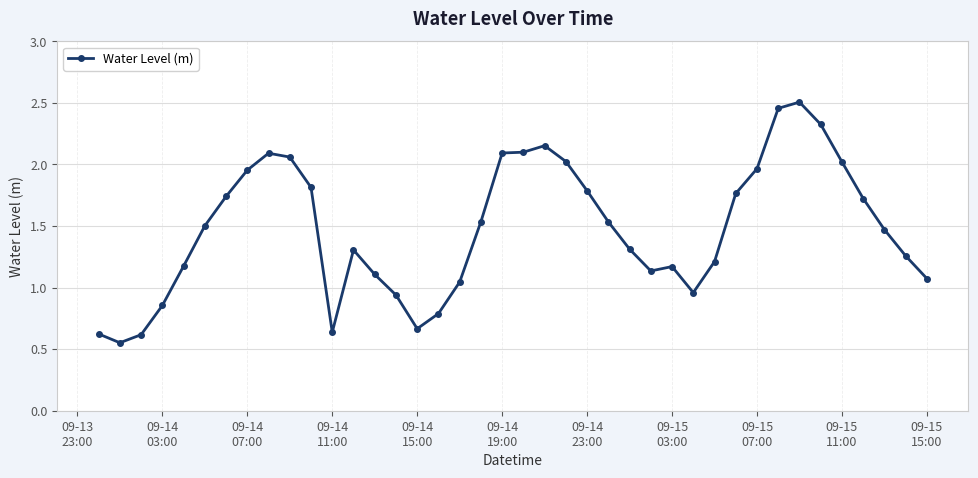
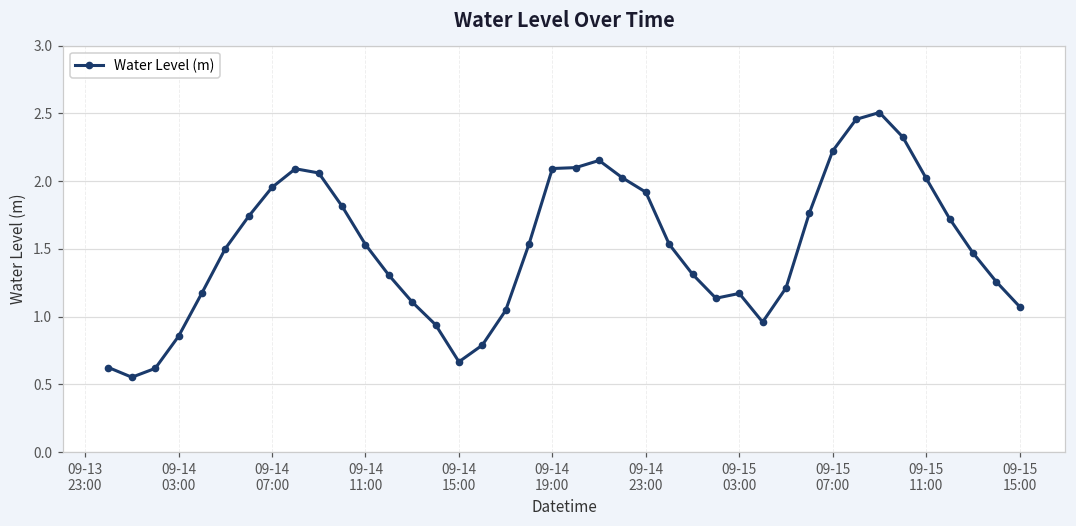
  {
    "09-14 03:00": 0.85,
    "09-14 07:00": 1.95,
-   "09-14 11:00": 0.64,
+   "09-14 11:00": 1.53,
    "09-14 15:00": 0.67,
    "09-14 19:00": 2.09,
-   "09-14 23:00": 1.79,
+   "09-14 23:00": 1.92,
    "09-15 03:00": 1.17,
-   "09-15 07:00": 1.97,
+   "09-15 07:00": 2.22,
    "09-15 11:00": 2.02,
    "09-15 15:00": 1.07
  }
